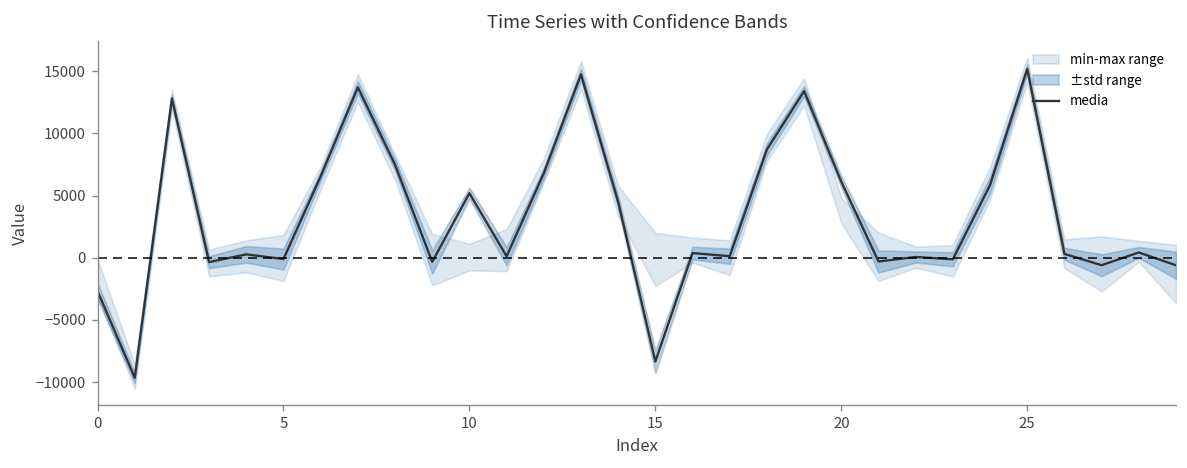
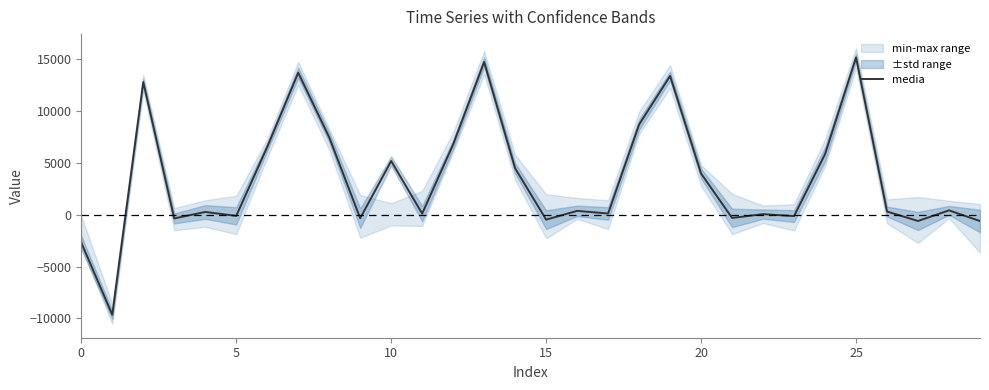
  {
    "media": {
      "0": -2700,
      "5": -100,
      "10": 5200,
-     "15": -8300,
-     "20": 6100,
+     "15": -500,
+     "20": 4000,
      "25": 15200
    }
  }
